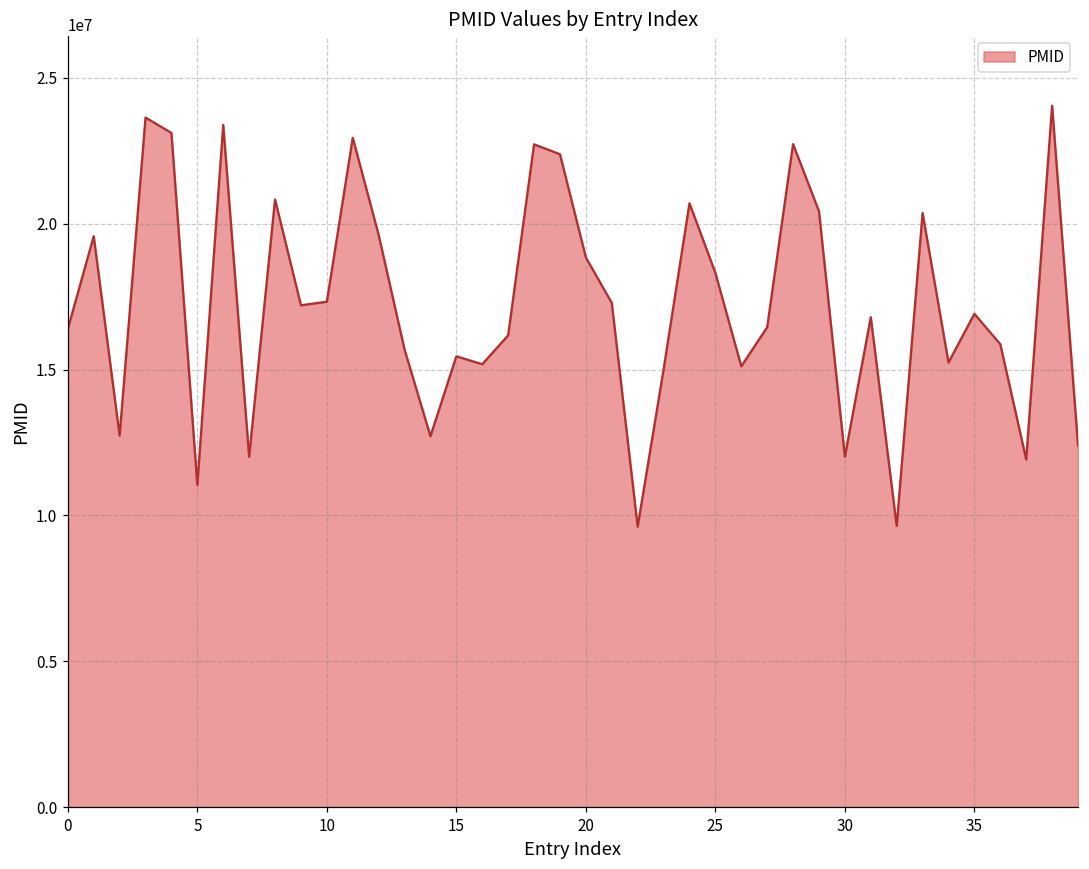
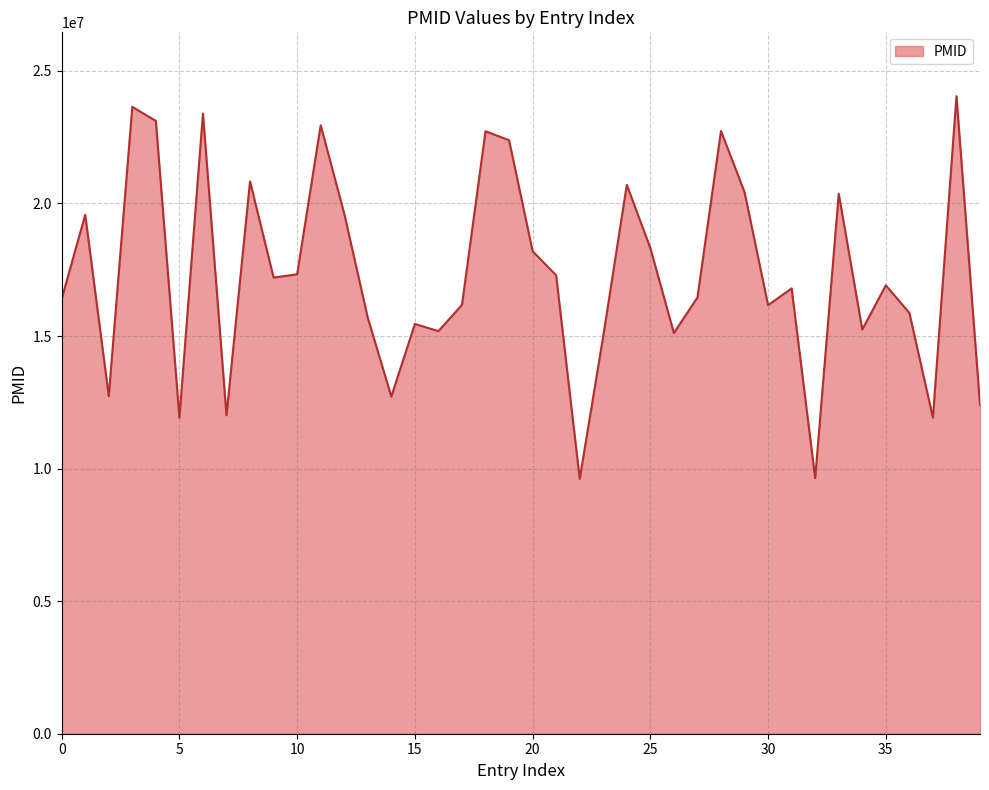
  {
    "0": 16400000,
-   "5": 11000000,
+   "5": 11900000,
    "10": 17300000,
    "15": 15500000,
-   "20": 18800000,
+   "20": 18200000,
    "25": 18300000,
-   "30": 12000000,
+   "30": 16200000,
    "35": 16900000
  }
